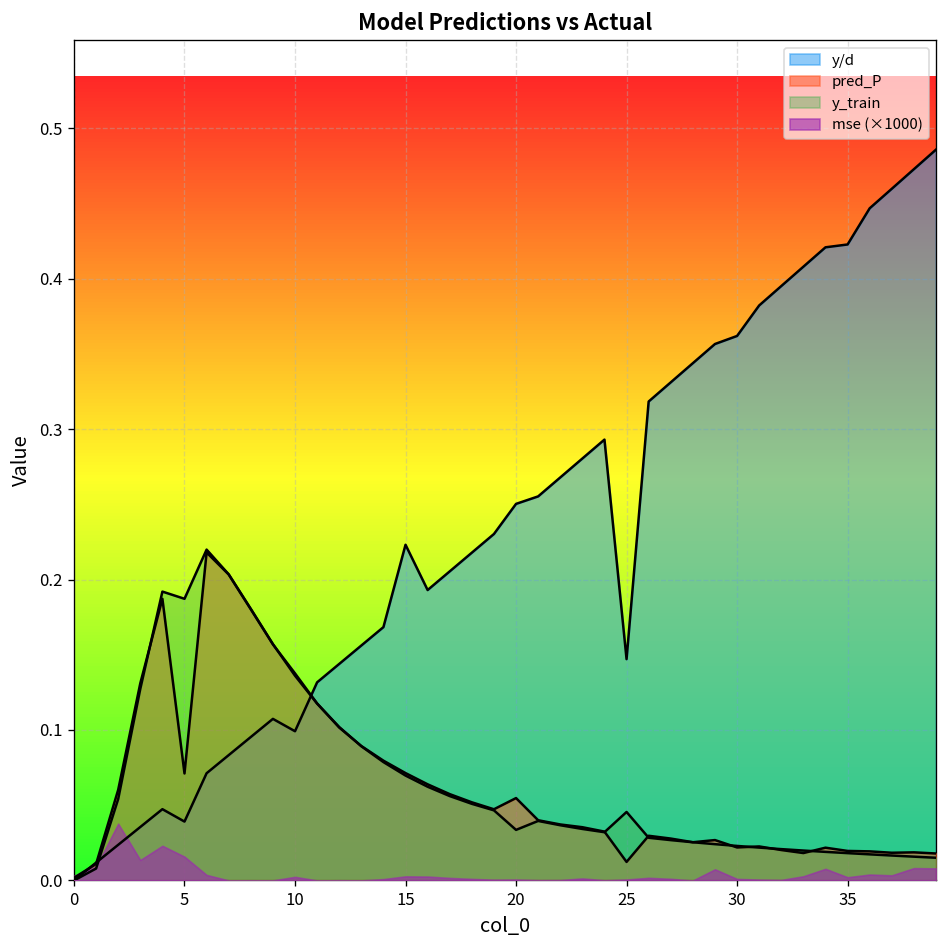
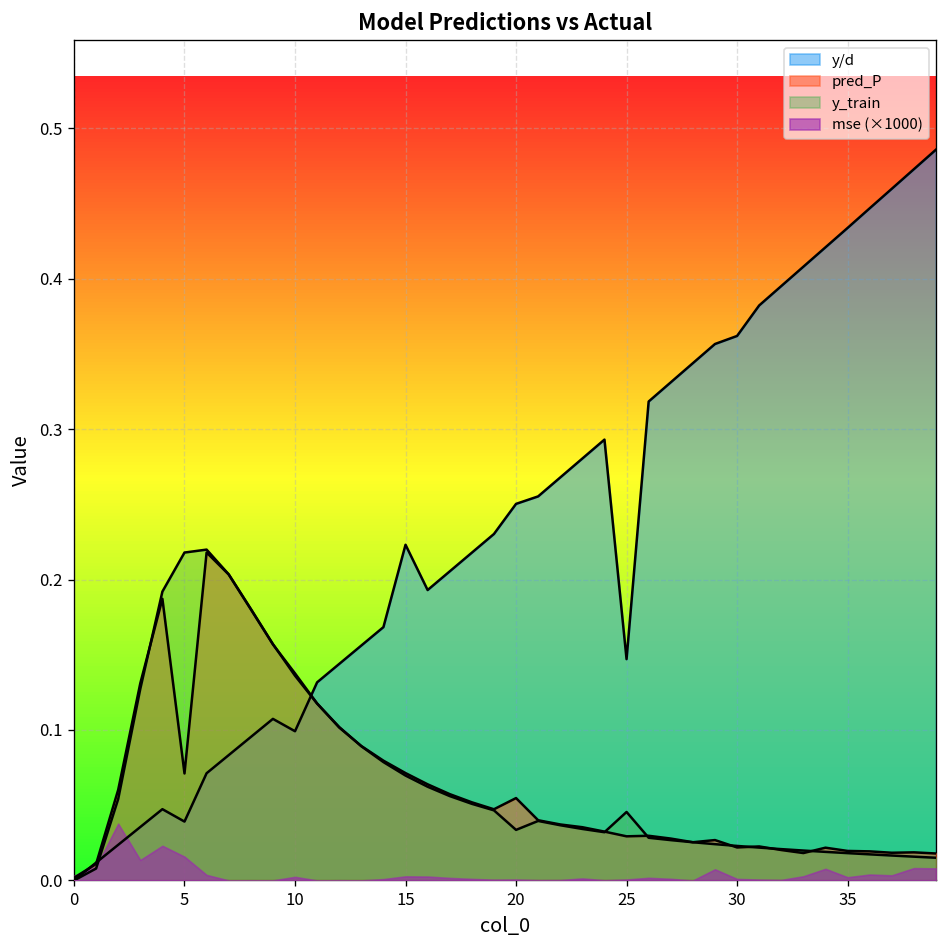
  {
    "y/d": {
      "5": 0.039,
      "10": 0.099,
      "15": 0.223,
      "20": 0.250,
      "25": 0.147,
      "30": 0.362,
-     "35": 0.423
+     "35": 0.434
    },
    "pred_P": {
      "5": 0.071,
      "20": 0.055,
-     "25": 0.012
+     "25": 0.029
    },
    "y_train": {
-     "5": 0.187,
+     "5": 0.218,
      "20": 0.034,
      "25": 0.046
    },
    "mse (×1000)": {
      "5": 0.016,
      "10": 0.002,
      "15": 0.003,
      "35": 0.002
    }
  }
